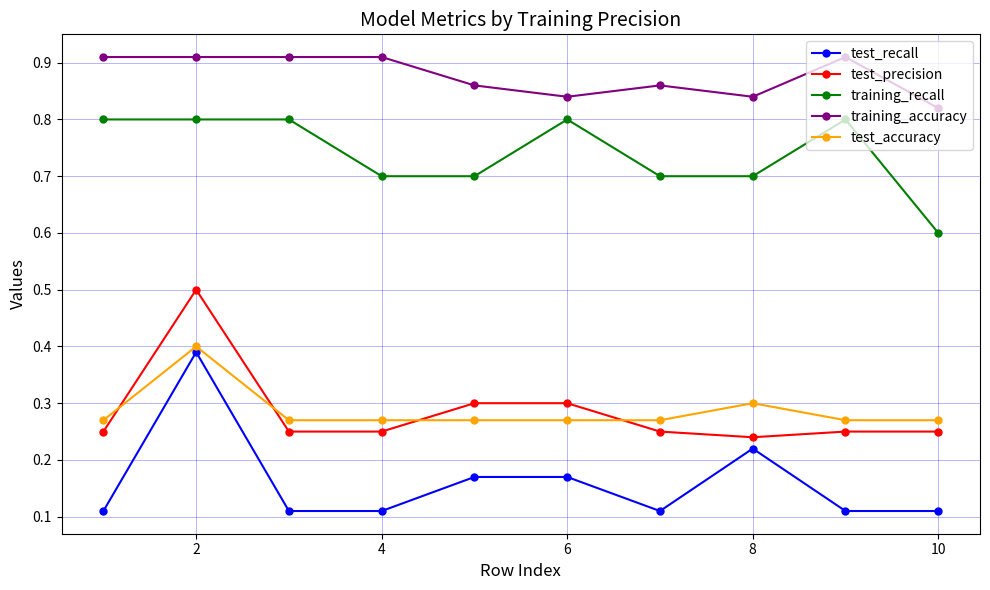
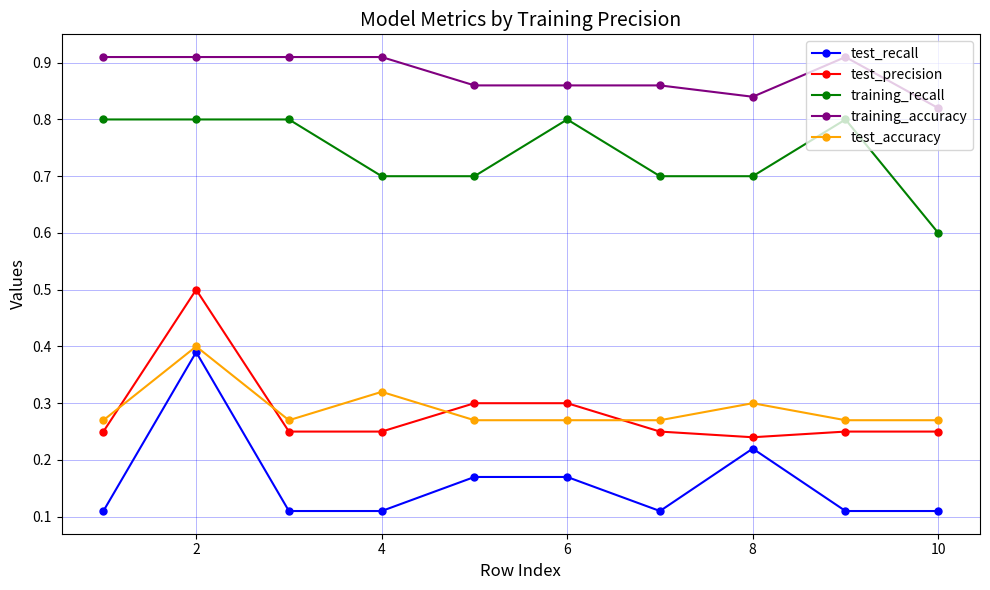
  {
    "test_recall": {
      "2": 0.39,
      "4": 0.11,
      "6": 0.17,
      "8": 0.22,
      "10": 0.11
    },
    "test_precision": {
      "2": 0.50,
      "4": 0.25,
      "6": 0.30,
      "8": 0.24,
      "10": 0.25
    },
    "training_recall": {
      "2": 0.80,
      "4": 0.70,
      "6": 0.80,
      "8": 0.70,
      "10": 0.60
    },
    "training_accuracy": {
      "2": 0.91,
      "4": 0.91,
-     "6": 0.84,
+     "6": 0.86,
      "8": 0.84
    },
    "test_accuracy": {
      "2": 0.40,
-     "4": 0.27,
+     "4": 0.32,
      "6": 0.27,
      "8": 0.30,
      "10": 0.27
    }
  }
